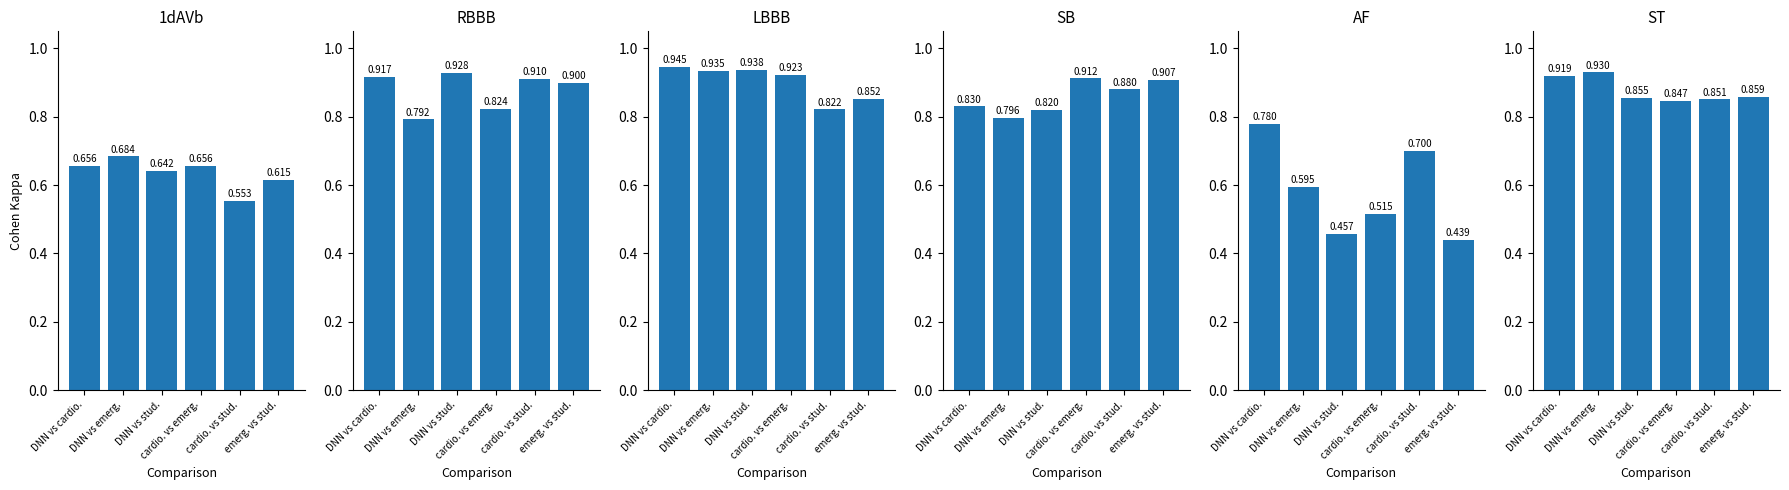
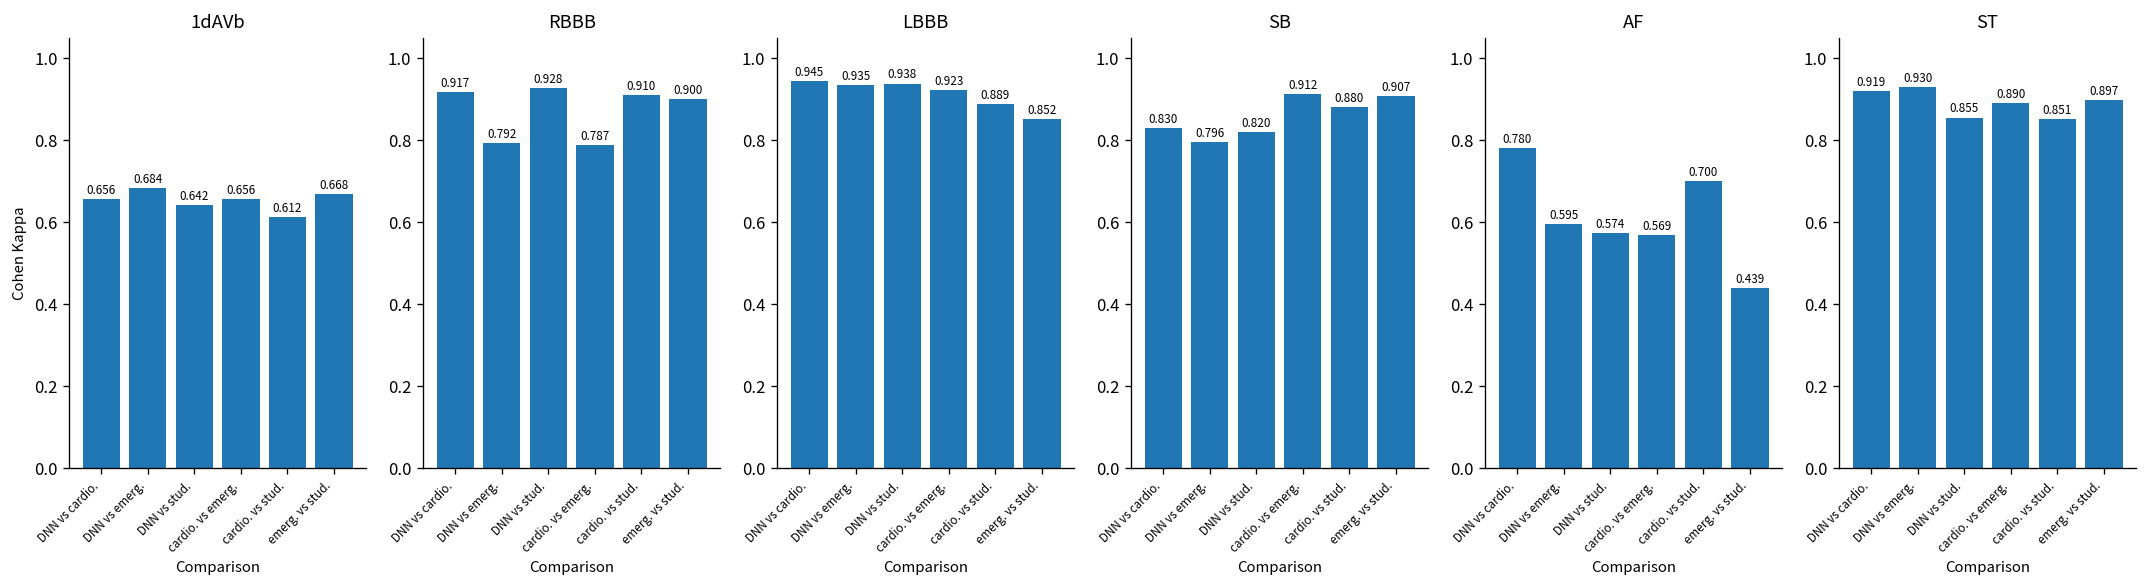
  {
    "1dAVb": {
      "DNN vs cardio.": 0.656,
      "DNN vs emerg.": 0.684,
      "DNN vs stud.": 0.642,
      "cardio. vs emerg.": 0.656,
-     "cardio. vs stud.": 0.553,
-     "emerg. vs stud.": 0.615
+     "cardio. vs stud.": 0.612,
+     "emerg. vs stud.": 0.668
    },
    "RBBB": {
      "DNN vs cardio.": 0.917,
      "DNN vs emerg.": 0.792,
      "DNN vs stud.": 0.928,
-     "cardio. vs emerg.": 0.824,
+     "cardio. vs emerg.": 0.787,
      "cardio. vs stud.": 0.910,
      "emerg. vs stud.": 0.900
    },
    "LBBB": {
      "DNN vs cardio.": 0.945,
      "DNN vs emerg.": 0.935,
      "DNN vs stud.": 0.938,
      "cardio. vs emerg.": 0.923,
-     "cardio. vs stud.": 0.822,
+     "cardio. vs stud.": 0.889,
      "emerg. vs stud.": 0.852
    },
    "SB": {
      "DNN vs cardio.": 0.830,
      "DNN vs emerg.": 0.796,
      "DNN vs stud.": 0.820,
      "cardio. vs emerg.": 0.912,
      "cardio. vs stud.": 0.880,
      "emerg. vs stud.": 0.907
    },
    "AF": {
      "DNN vs cardio.": 0.780,
      "DNN vs emerg.": 0.595,
-     "DNN vs stud.": 0.457,
-     "cardio. vs emerg.": 0.515,
+     "DNN vs stud.": 0.574,
+     "cardio. vs emerg.": 0.569,
      "cardio. vs stud.": 0.700,
      "emerg. vs stud.": 0.439
    },
    "ST": {
      "DNN vs cardio.": 0.919,
      "DNN vs emerg.": 0.930,
      "DNN vs stud.": 0.855,
-     "cardio. vs emerg.": 0.847,
+     "cardio. vs emerg.": 0.890,
      "cardio. vs stud.": 0.851,
-     "emerg. vs stud.": 0.859
+     "emerg. vs stud.": 0.897
    }
  }
